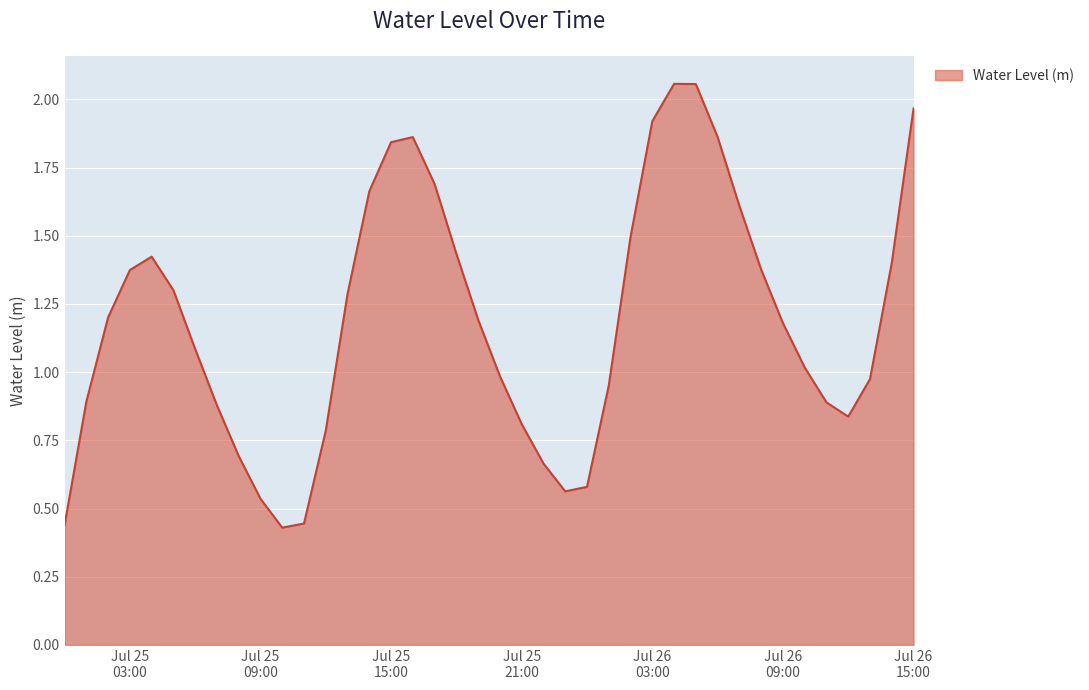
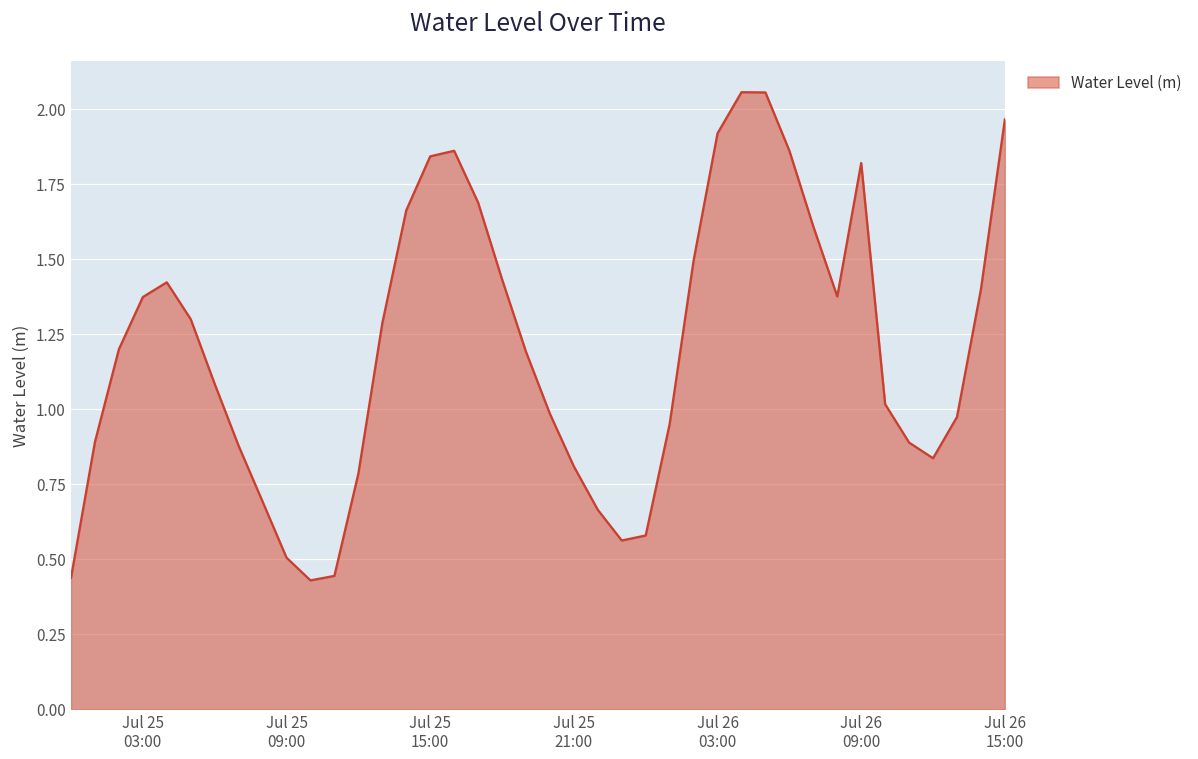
  {
    "Jul 25 03:00": 1.37,
-   "Jul 25 09:00": 0.54,
+   "Jul 25 09:00": 0.51,
    "Jul 25 15:00": 1.84,
    "Jul 25 21:00": 0.81,
    "Jul 26 03:00": 1.92,
-   "Jul 26 09:00": 1.18,
+   "Jul 26 09:00": 1.82,
    "Jul 26 15:00": 1.97
  }
